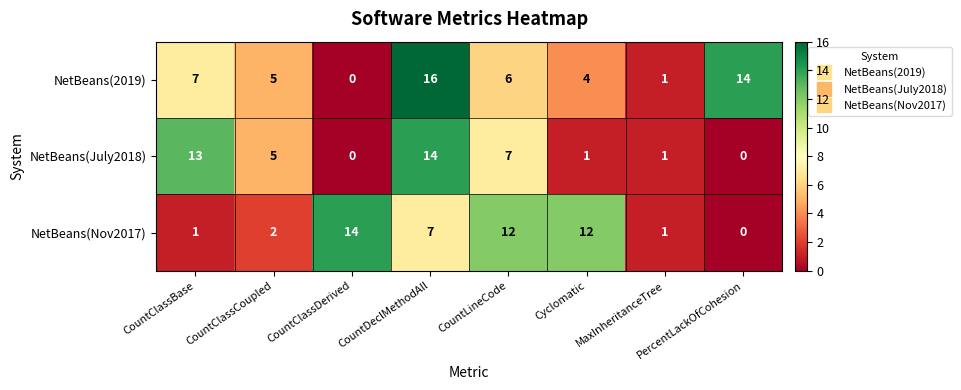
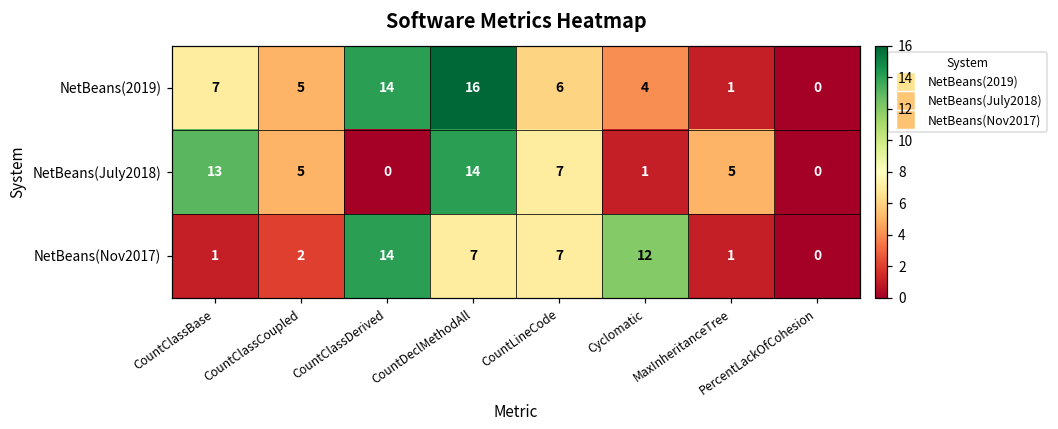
  {
    "NetBeans(2019)": {
      "CountClassBase": 7,
      "CountClassCoupled": 5,
-     "CountClassDerived": 0,
+     "CountClassDerived": 14,
      "CountDeclMethodAll": 16,
      "CountLineCode": 6,
      "Cyclomatic": 4,
      "MaxInheritanceTree": 1,
-     "PercentLackOfCohesion": 14
+     "PercentLackOfCohesion": 0
    },
    "NetBeans(July2018)": {
      "CountClassBase": 13,
      "CountClassCoupled": 5,
      "CountClassDerived": 0,
      "CountDeclMethodAll": 14,
      "CountLineCode": 7,
      "Cyclomatic": 1,
-     "MaxInheritanceTree": 1,
+     "MaxInheritanceTree": 5,
      "PercentLackOfCohesion": 0
    },
    "NetBeans(Nov2017)": {
      "CountClassBase": 1,
      "CountClassCoupled": 2,
      "CountClassDerived": 14,
      "CountDeclMethodAll": 7,
-     "CountLineCode": 12,
+     "CountLineCode": 7,
      "Cyclomatic": 12,
      "MaxInheritanceTree": 1,
      "PercentLackOfCohesion": 0
    }
  }
